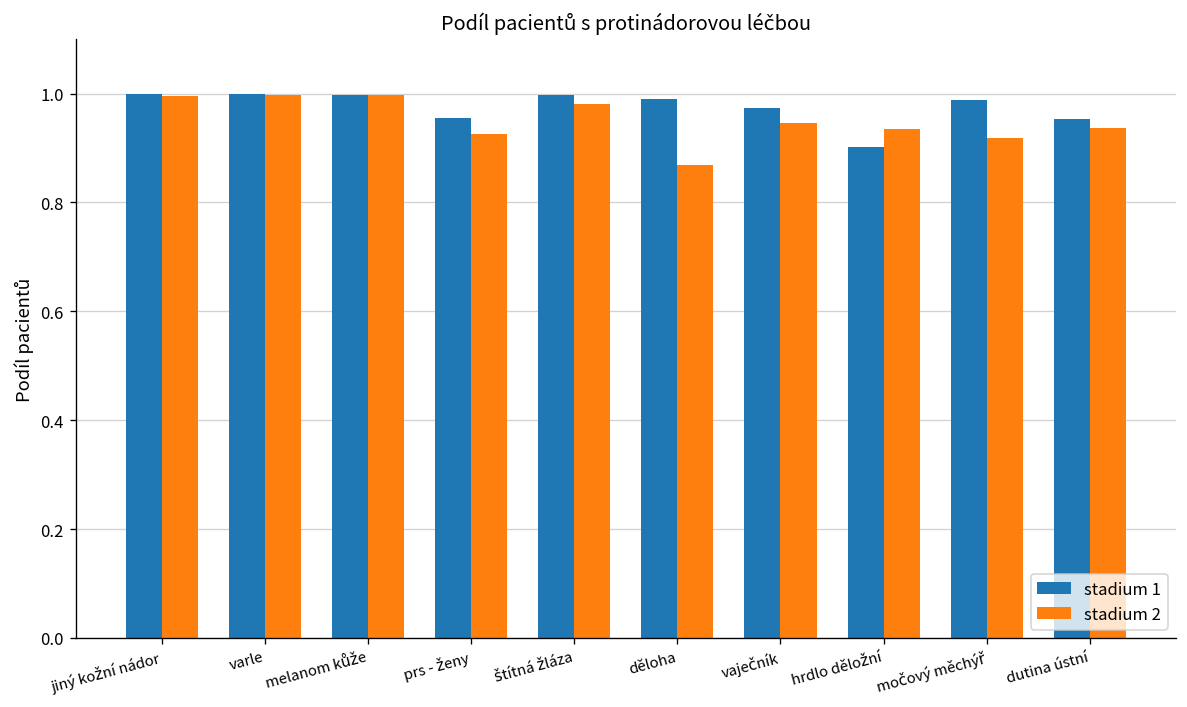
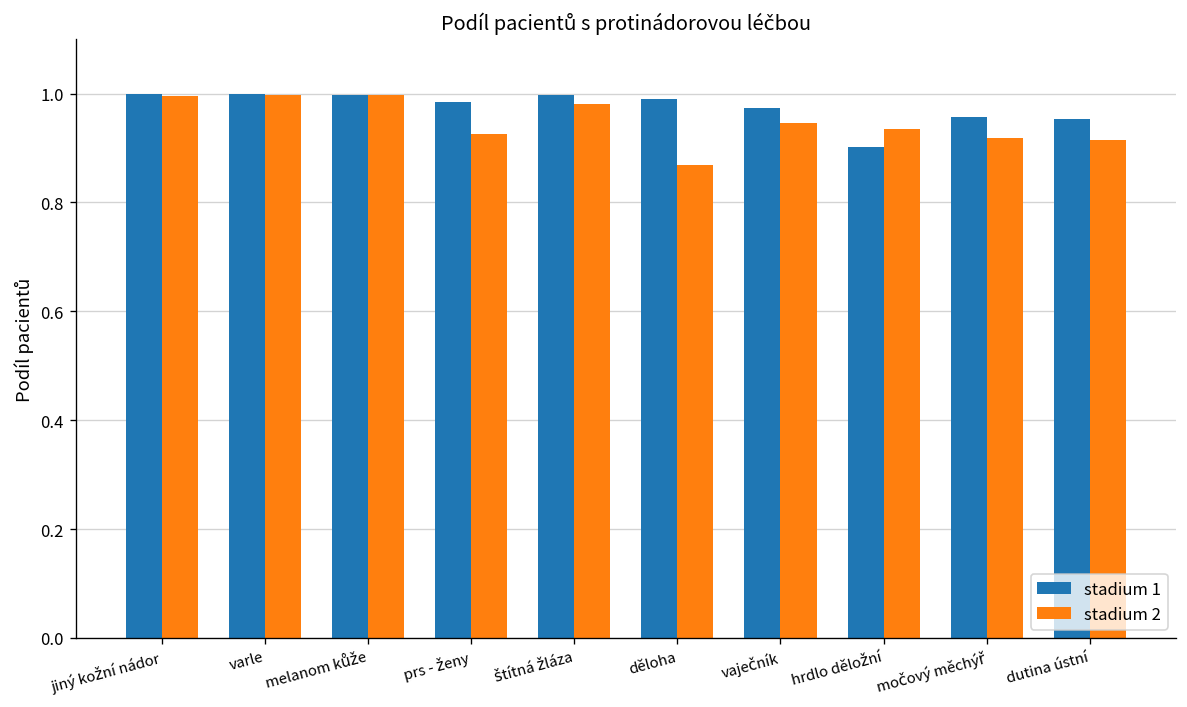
  {
    "stadium 1": {
      "jiný kožní nádor": 1.00,
      "varle": 1.00,
      "melanom kůže": 1.00,
-     "prs - ženy": 0.96,
+     "prs - ženy": 0.98,
      "štítná žláza": 1.00,
      "děloha": 0.99,
      "vaječník": 0.97,
      "hrdlo děložní": 0.90,
-     "močový měchýř": 0.99,
+     "močový měchýř": 0.96,
      "dutina ústní": 0.95
    },
    "stadium 2": {
      "jiný kožní nádor": 0.99,
      "varle": 1.00,
      "melanom kůže": 1.00,
      "prs - ženy": 0.93,
      "štítná žláza": 0.98,
      "děloha": 0.87,
      "vaječník": 0.95,
      "hrdlo děložní": 0.94,
      "močový měchýř": 0.92,
-     "dutina ústní": 0.94
+     "dutina ústní": 0.92
    }
  }
